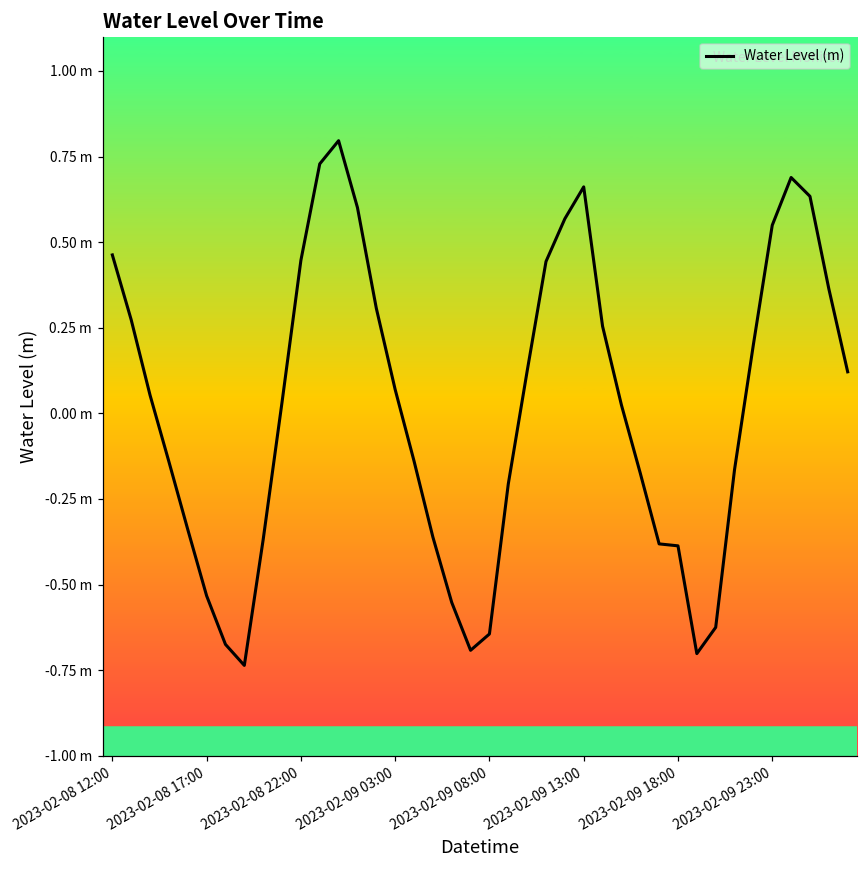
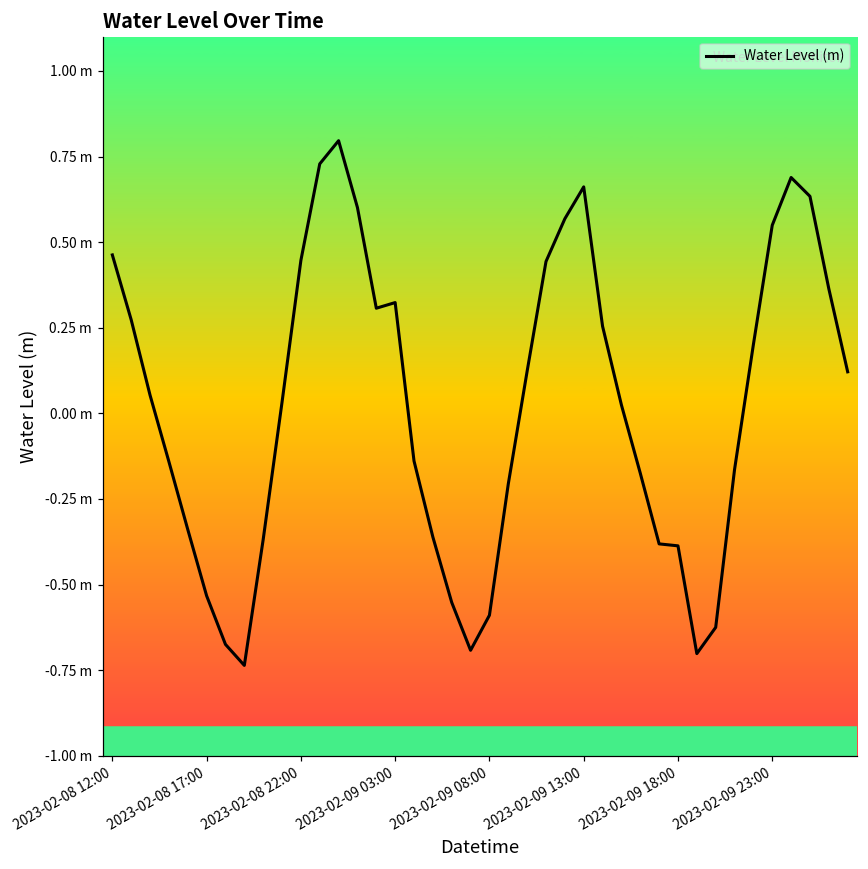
  {
    "2023-02-08 12:00": "0.46 m",
    "2023-02-08 17:00": "-0.53 m",
    "2023-02-08 22:00": "0.45 m",
-   "2023-02-09 03:00": "0.07 m",
-   "2023-02-09 08:00": "-0.64 m",
+   "2023-02-09 03:00": "0.32 m",
+   "2023-02-09 08:00": "-0.59 m",
    "2023-02-09 13:00": "0.66 m",
    "2023-02-09 18:00": "-0.39 m",
    "2023-02-09 23:00": "0.55 m"
  }
